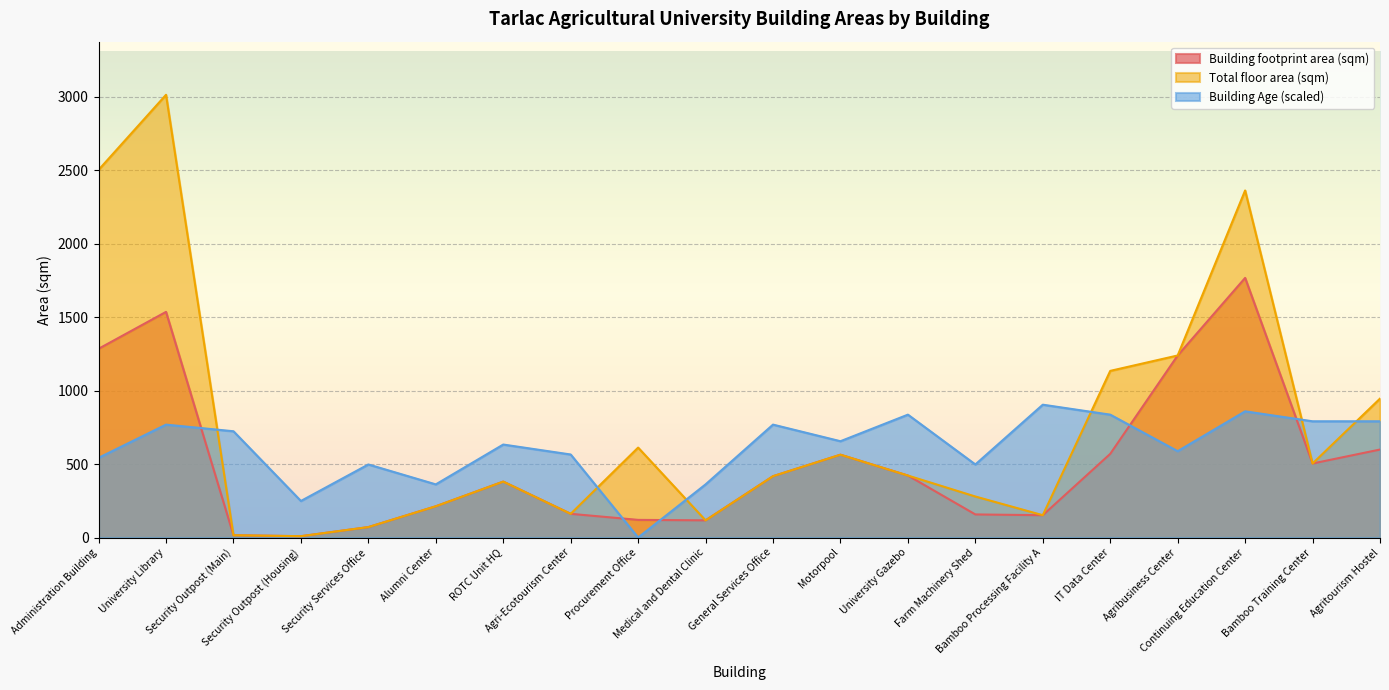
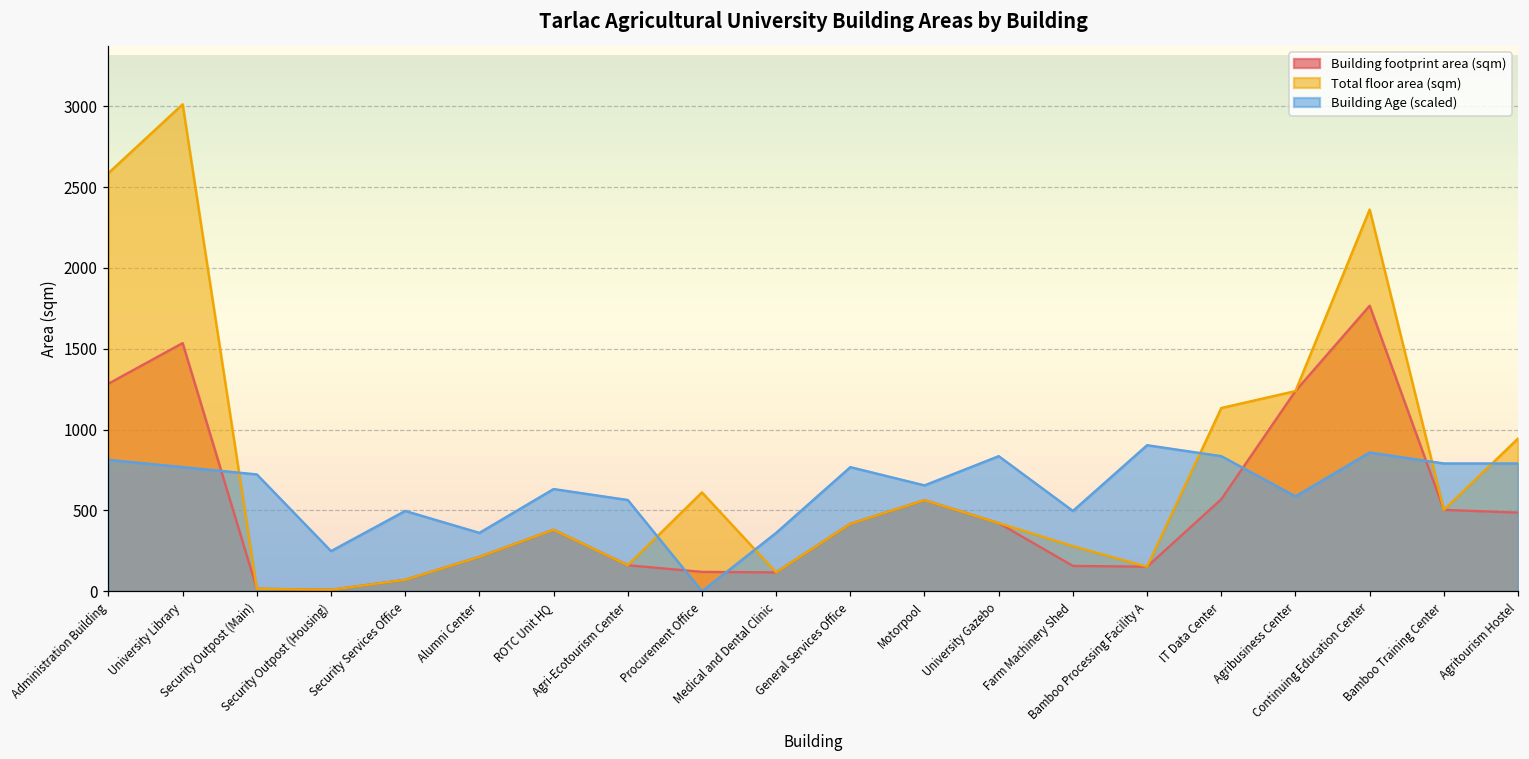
  {
    "Building footprint area (sqm)": {
      "Administration Building": 1280,
      "University Library": 1540,
      "Procurement Office": 120,
      "Farm Machinery Shed": 160,
      "IT Data Center": 570,
      "Continuing Education Center": 1770,
-     "Agritourism Hostel": 600
+     "Agritourism Hostel": 490
    },
    "Total floor area (sqm)": {
-     "Administration Building": 2500,
+     "Administration Building": 2590,
      "University Library": 3010,
      "Procurement Office": 610,
      "Farm Machinery Shed": 280,
      "IT Data Center": 1130,
      "Continuing Education Center": 2360,
      "Agritourism Hostel": 950
    },
    "Building Age (scaled)": {
-     "Administration Building": 540,
+     "Administration Building": 810,
      "University Library": 770,
      "Security Outpost (Main)": 720,
      "Security Outpost (Housing)": 250,
      "Security Services Office": 500,
      "Alumni Center": 360,
      "ROTC Unit HQ": 630,
      "Agri-Ecotourism Center": 560,
      "Procurement Office": 0,
      "Medical and Dental Clinic": 360,
      "General Services Office": 770,
      "Motorpool": 660,
      "University Gazebo": 840,
      "Farm Machinery Shed": 500,
      "Bamboo Processing Facility A": 900,
      "IT Data Center": 840,
      "Agribusiness Center": 590,
      "Continuing Education Center": 860,
      "Bamboo Training Center": 790,
      "Agritourism Hostel": 790
    }
  }
